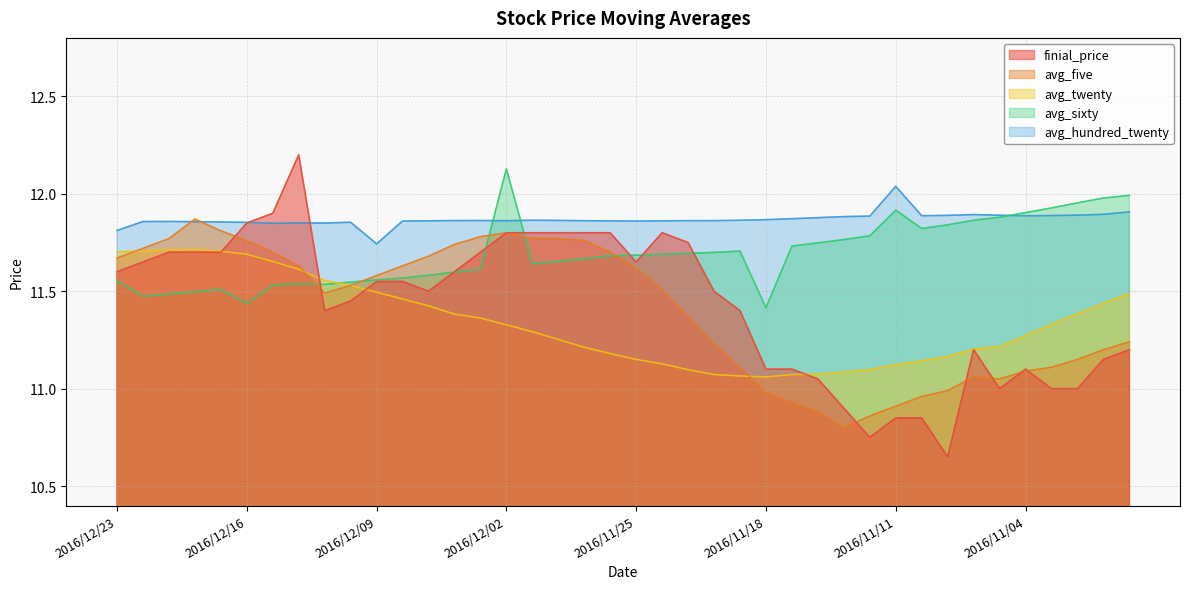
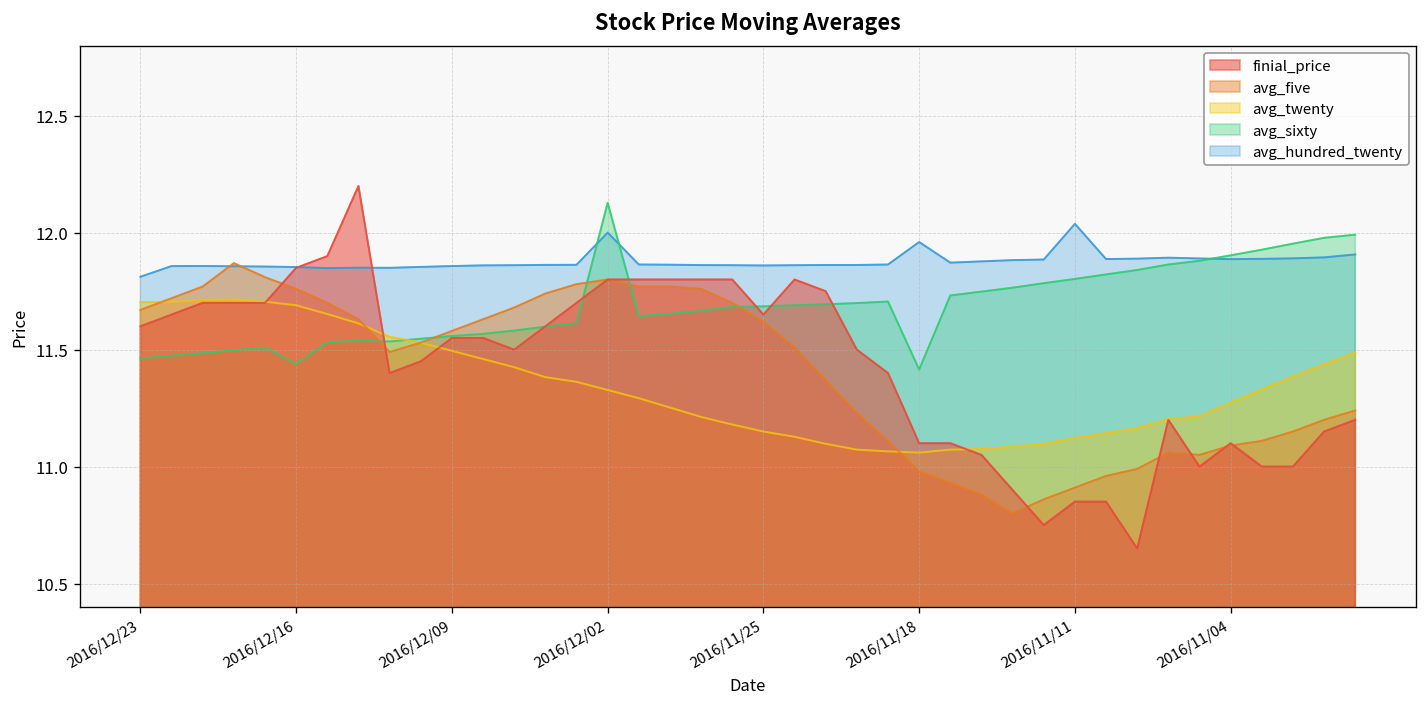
  {
    "avg_hundred_twenty": {
      "2016/12/23": 11.81,
-     "2016/12/09": 11.74,
-     "2016/12/02": 11.86,
+     "2016/12/09": 11.86,
+     "2016/12/02": 12.00,
      "2016/11/25": 11.86,
-     "2016/11/18": 11.87,
+     "2016/11/18": 11.96,
      "2016/11/11": 12.04,
      "2016/11/04": 11.89
    },
    "avg_sixty": {
-     "2016/12/23": 11.55,
+     "2016/12/23": 11.46,
      "2016/12/16": 11.44,
      "2016/12/02": 12.13,
      "2016/11/25": 11.69,
      "2016/11/18": 11.42,
-     "2016/11/11": 11.92,
+     "2016/11/11": 11.80,
      "2016/11/04": 11.90
    }
  }
